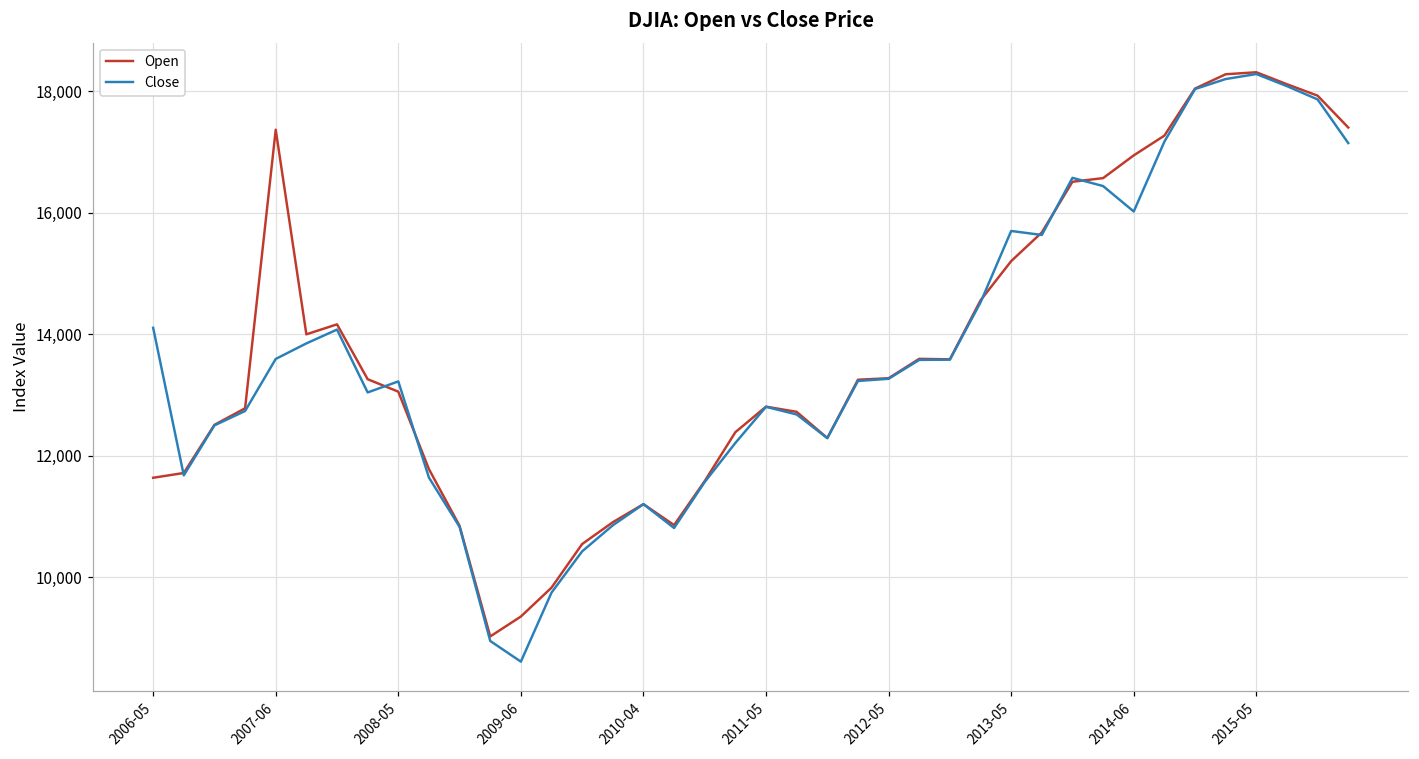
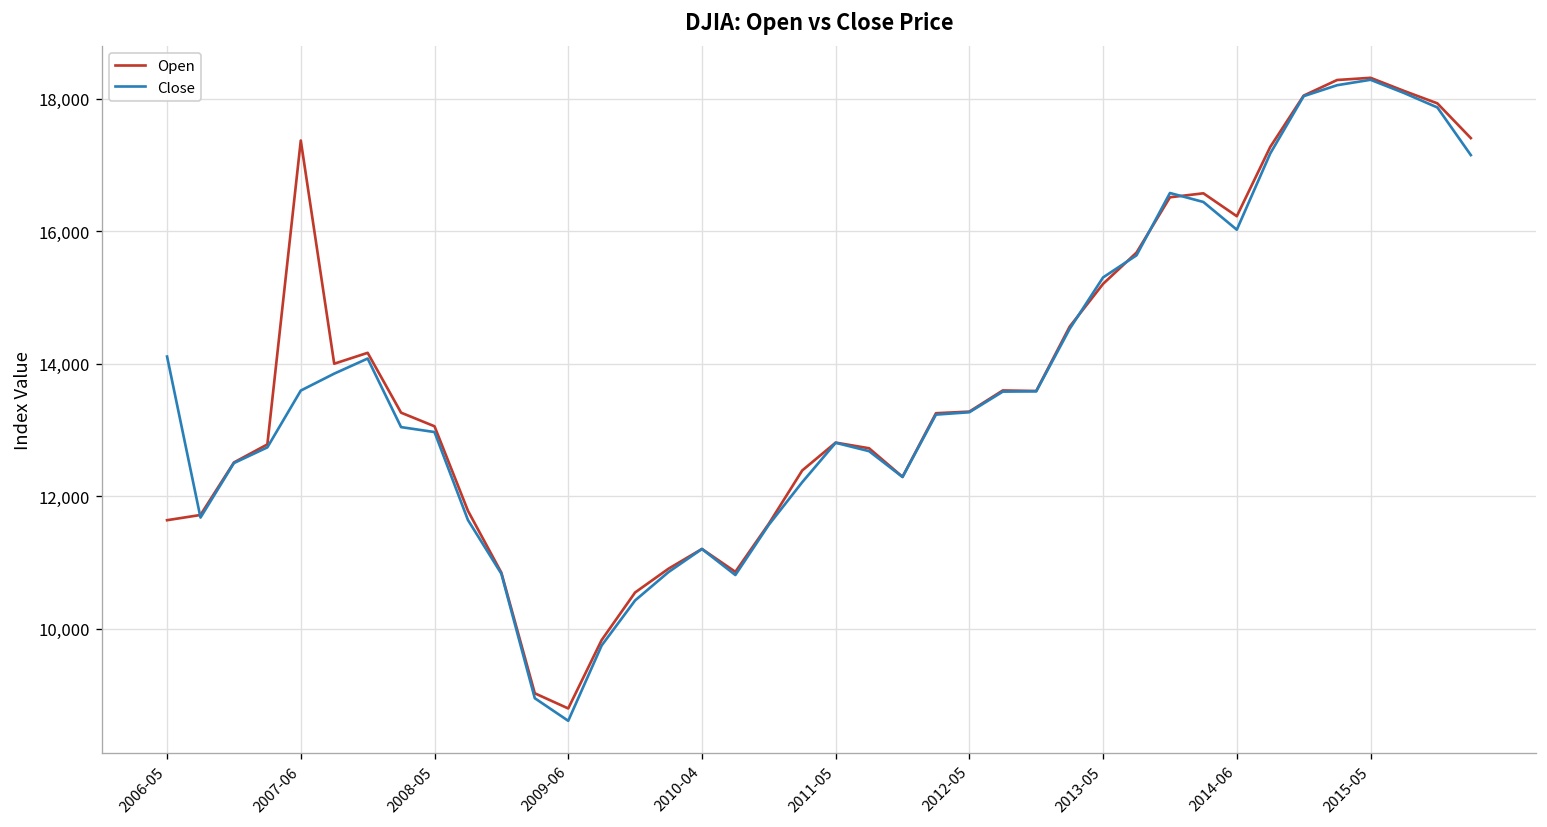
  {
    "Open": {
      "2006-05": "11,600",
      "2007-06": "17,400",
      "2008-05": "13,100",
-     "2009-06": "9,400",
+     "2009-06": "8,800",
      "2013-05": "15,200",
-     "2014-06": "16,900"
+     "2014-06": "16,200"
    },
    "Close": {
      "2006-05": "14,100",
      "2007-06": "13,600",
-     "2008-05": "13,200",
+     "2008-05": "13,000",
      "2009-06": "8,600",
-     "2013-05": "15,700",
+     "2013-05": "15,300",
      "2014-06": "16,000"
    }
  }
